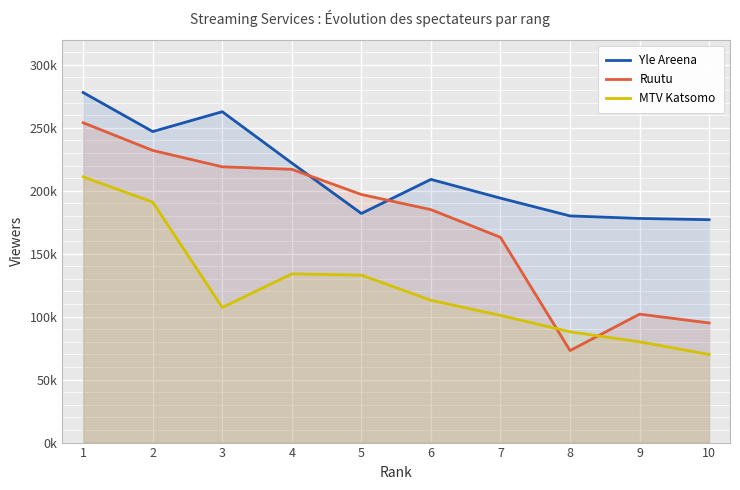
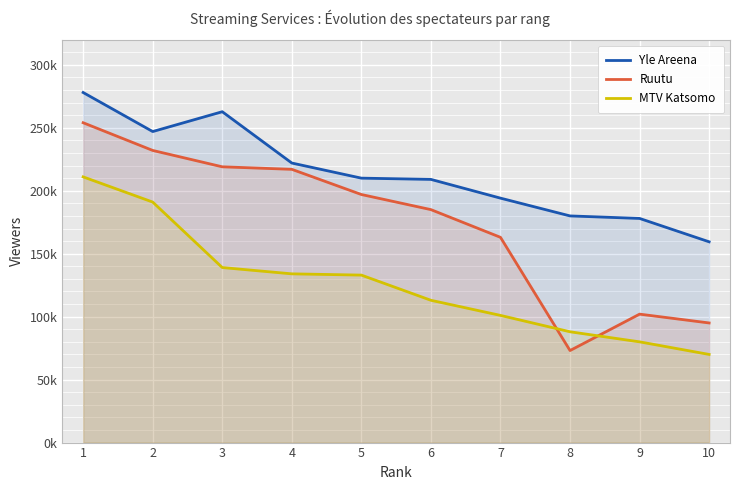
  {
    "Yle Areena": {
      "1": 278000,
      "2": 247000,
      "3": 263000,
      "4": 222000,
-     "5": 182000,
+     "5": 210000,
      "6": 209000,
      "7": 194000,
      "8": 180000,
      "9": 178000,
-     "10": 177000
+     "10": 159000
    },
    "Ruutu": {
      "1": 254000,
      "2": 232000,
      "3": 219000,
      "4": 217000,
      "5": 197000,
      "6": 185000,
      "7": 163000,
      "8": 73000,
      "9": 102000,
      "10": 95000
    },
    "MTV Katsomo": {
      "1": 211000,
      "2": 191000,
-     "3": 107000,
+     "3": 139000,
      "4": 134000,
      "5": 133000,
      "6": 113000,
      "7": 101000,
      "8": 88000,
      "9": 80000,
      "10": 70000
    }
  }
